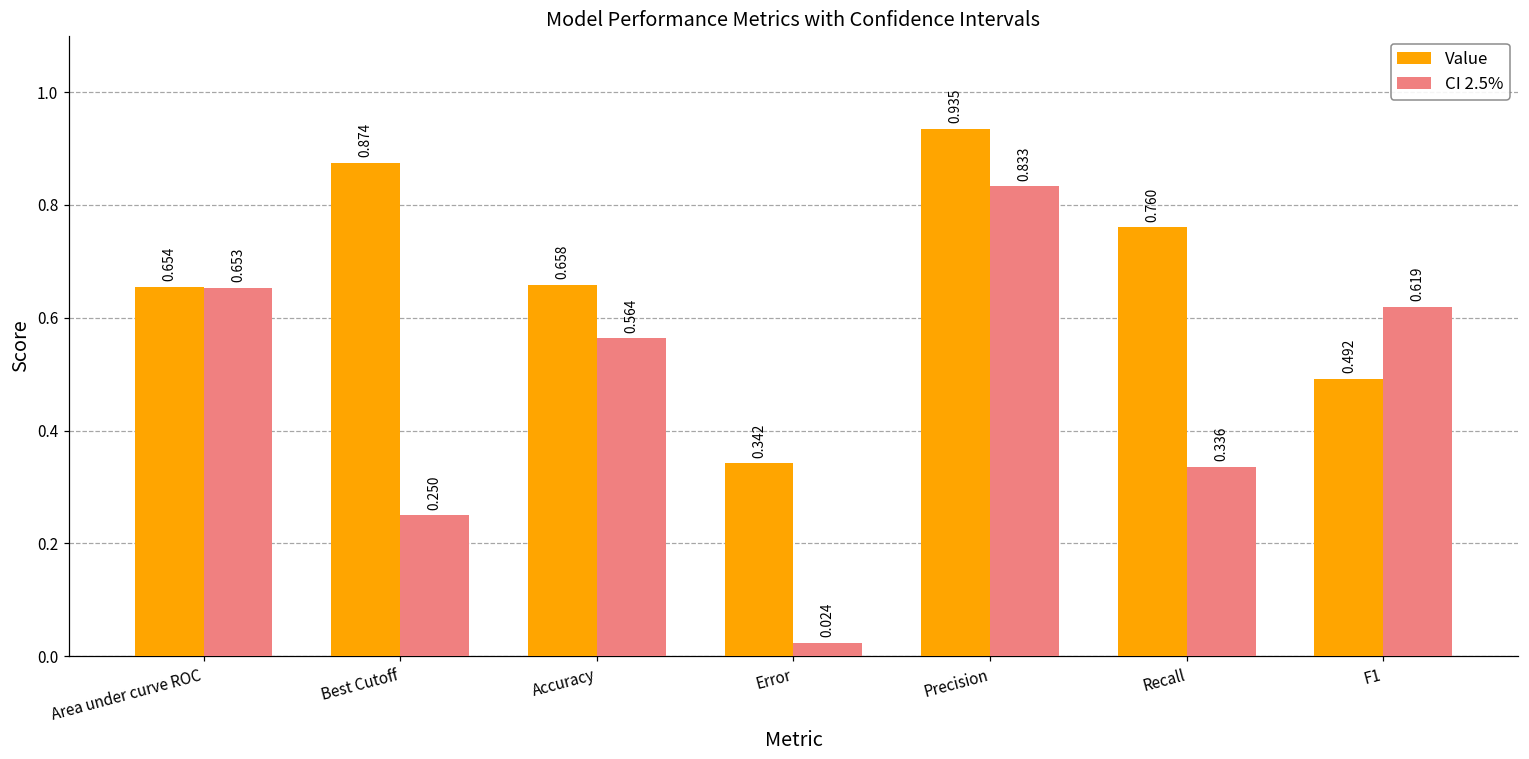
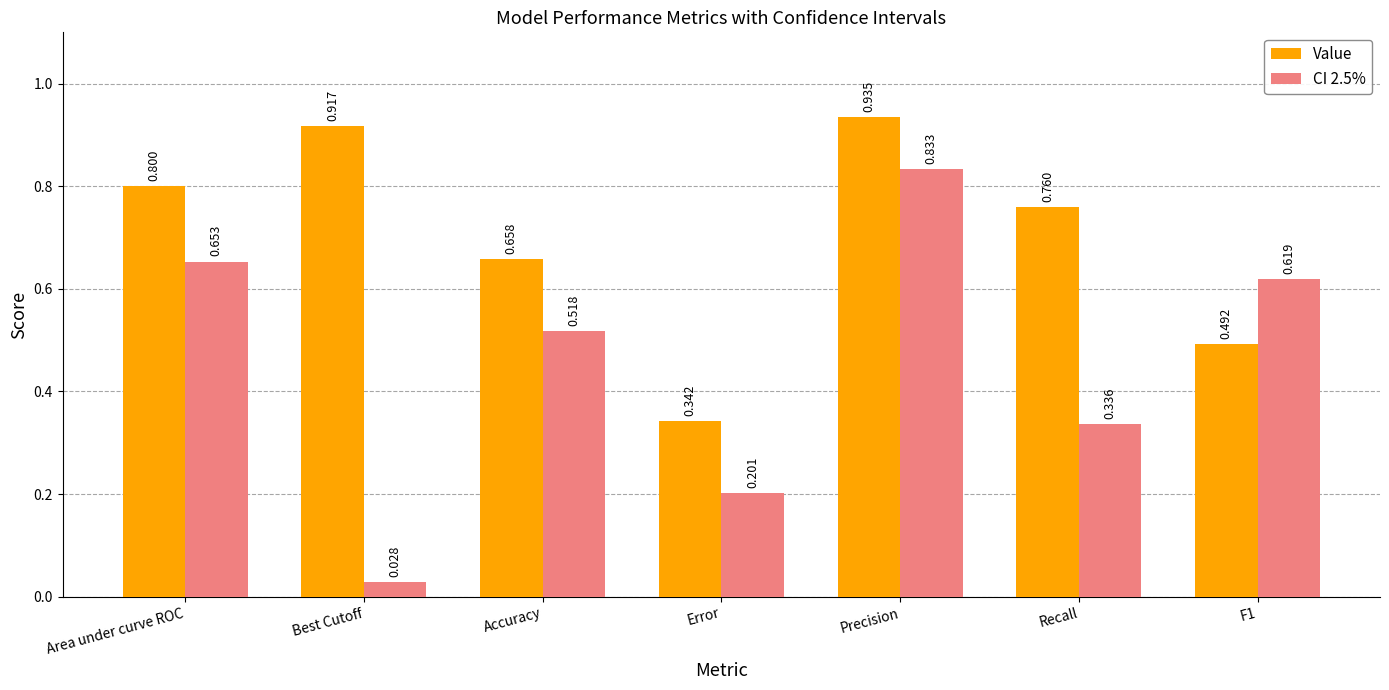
  {
    "Value": {
-     "Area under curve ROC": 0.654,
-     "Best Cutoff": 0.874,
+     "Area under curve ROC": 0.800,
+     "Best Cutoff": 0.917,
      "Accuracy": 0.658,
      "Error": 0.342,
      "Precision": 0.935,
      "Recall": 0.760,
      "F1": 0.492
    },
    "CI 2.5%": {
      "Area under curve ROC": 0.653,
-     "Best Cutoff": 0.250,
-     "Accuracy": 0.564,
-     "Error": 0.024,
+     "Best Cutoff": 0.028,
+     "Accuracy": 0.518,
+     "Error": 0.201,
      "Precision": 0.833,
      "Recall": 0.336,
      "F1": 0.619
    }
  }
